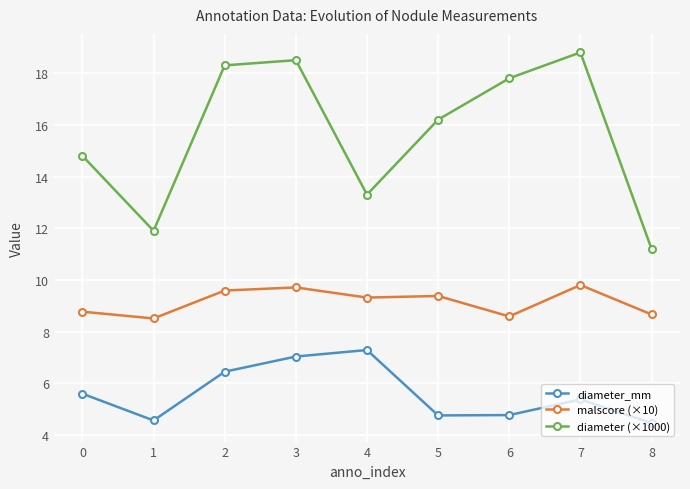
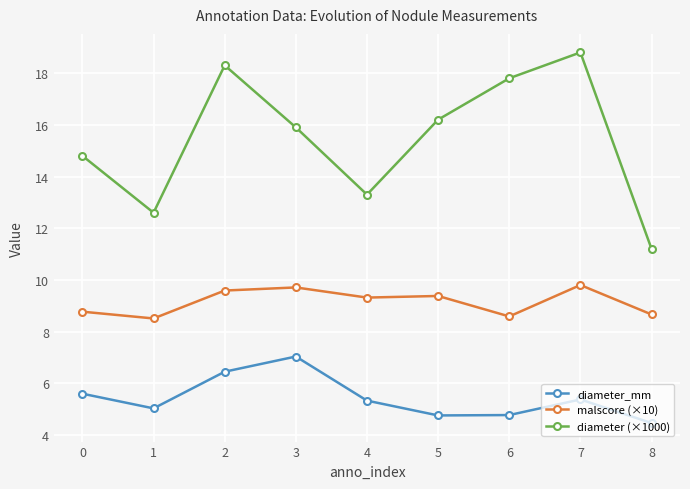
  {
    "diameter_mm": {
      "0": 5.6,
-     "1": 4.6,
+     "1": 5.0,
      "2": 6.5,
      "3": 7.0,
-     "4": 7.3,
+     "4": 5.3,
      "5": 4.8,
      "6": 4.8
    },
    "malscore (×10)": {
      "0": 8.8,
      "1": 8.5,
      "2": 9.6,
      "3": 9.7,
      "4": 9.3,
      "5": 9.4,
      "6": 8.6,
      "7": 9.8,
      "8": 8.7
    },
    "diameter (×1000)": {
      "0": 14.8,
-     "1": 11.9,
+     "1": 12.6,
      "2": 18.3,
-     "3": 18.5,
+     "3": 15.9,
      "4": 13.3,
      "5": 16.2,
      "6": 17.8,
      "7": 18.8,
      "8": 11.2
    }
  }
